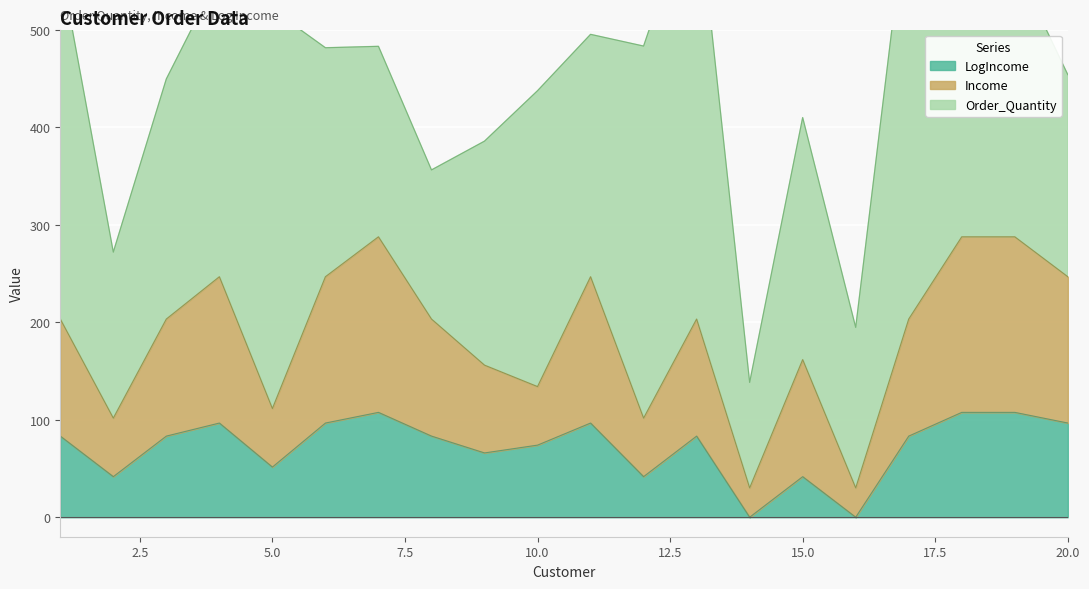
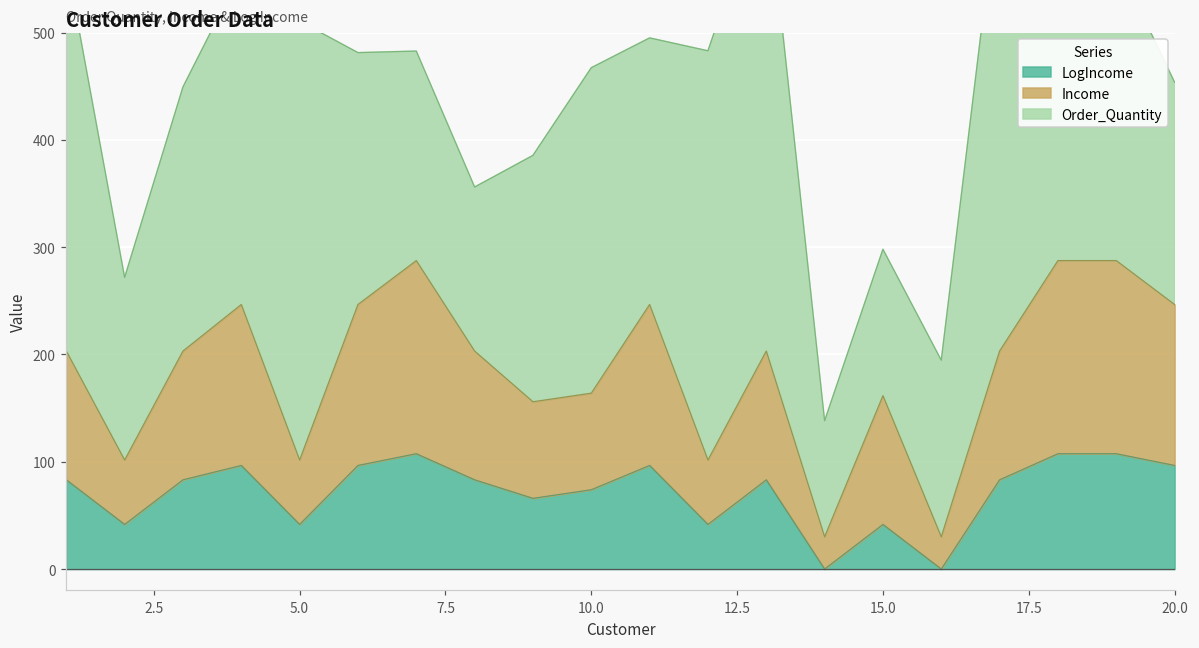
  {
    "LogIncome": {
-     "5.0": 50,
+     "5.0": 40,
      "10.0": 70,
      "15.0": 40,
      "20.0": 100
    },
    "Income": {
      "5.0": 60,
-     "10.0": 60,
+     "10.0": 90,
      "15.0": 120,
      "20.0": 150
    },
    "Order_Quantity": {
      "10.0": 300,
-     "15.0": 250,
+     "15.0": 140,
      "20.0": 210
    }
  }
